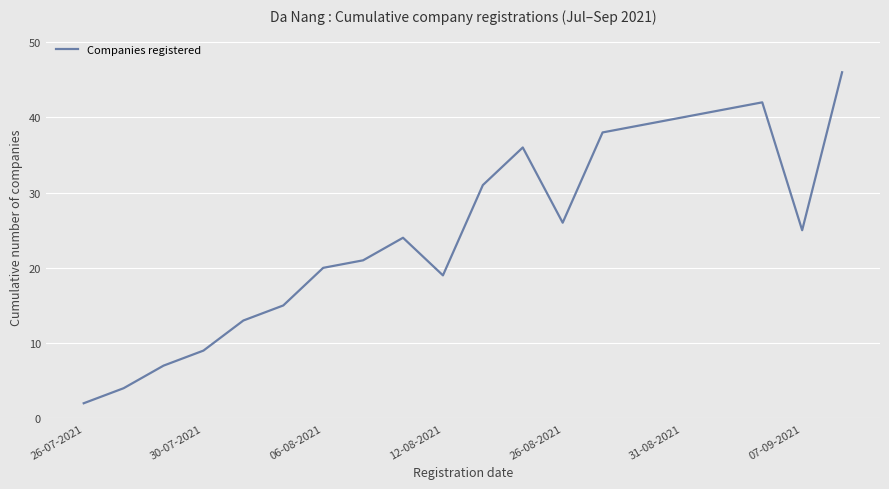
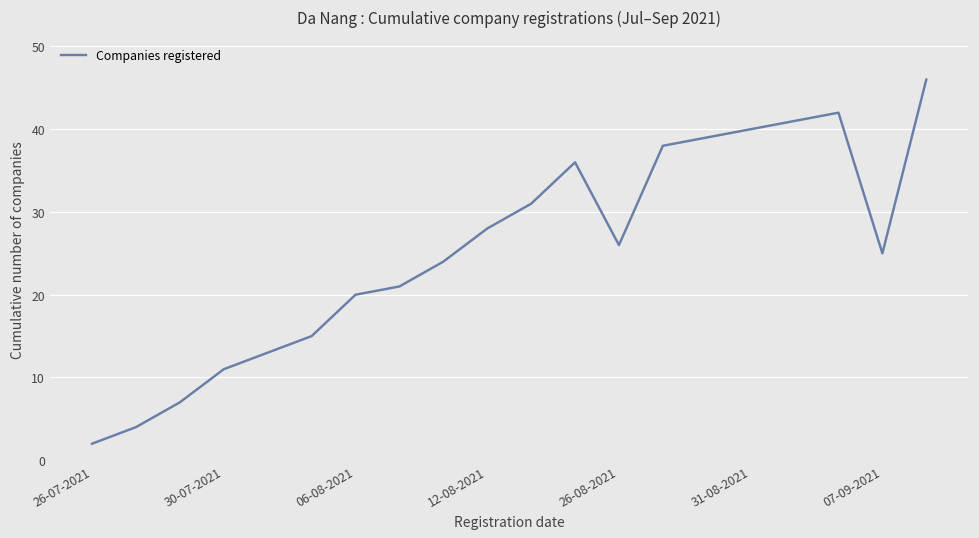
  {
    "26-07-2021": 2,
-   "30-07-2021": 9,
+   "30-07-2021": 11,
    "06-08-2021": 20,
-   "12-08-2021": 19,
+   "12-08-2021": 28,
    "26-08-2021": 26,
    "31-08-2021": 40,
    "07-09-2021": 25
  }
